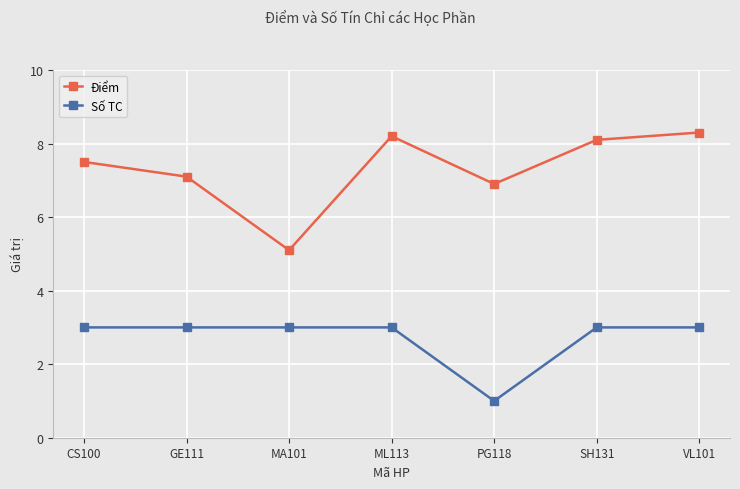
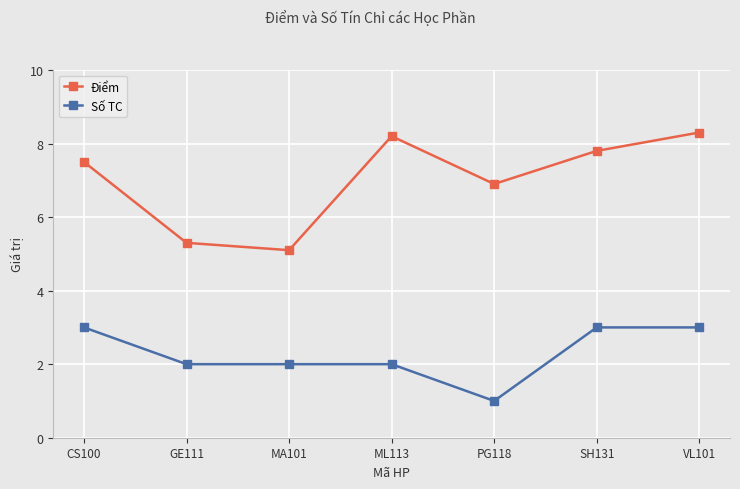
  {
    "Điểm": {
      "CS100": 7.5,
-     "GE111": 7.1,
+     "GE111": 5.3,
      "MA101": 5.1,
      "ML113": 8.2,
      "PG118": 6.9,
-     "SH131": 8.1,
+     "SH131": 7.8,
      "VL101": 8.3
    },
    "Số TC": {
      "CS100": 3,
-     "GE111": 3,
-     "MA101": 3,
-     "ML113": 3,
+     "GE111": 2,
+     "MA101": 2,
+     "ML113": 2,
      "PG118": 1,
      "SH131": 3,
      "VL101": 3
    }
  }
